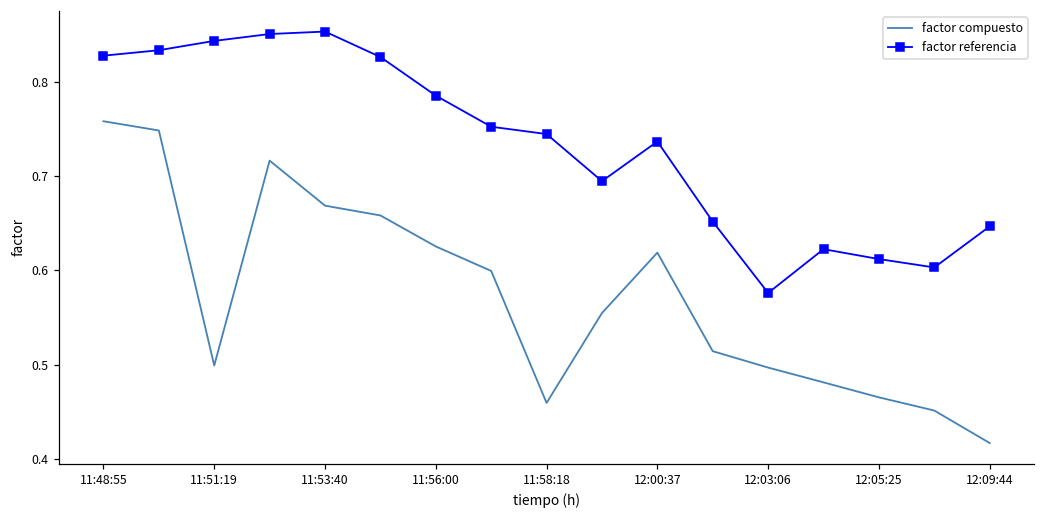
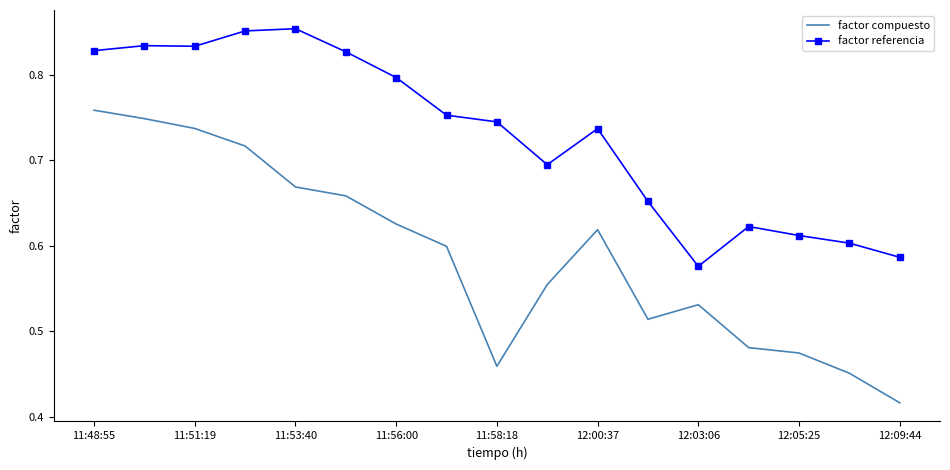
  {
    "factor compuesto": {
      "11:48:55": 0.76,
-     "11:51:19": 0.50,
+     "11:51:19": 0.74,
      "11:53:40": 0.67,
      "11:56:00": 0.63,
      "11:58:18": 0.46,
      "12:00:37": 0.62,
-     "12:03:06": 0.50,
-     "12:05:25": 0.465,
+     "12:03:06": 0.53,
+     "12:05:25": 0.475,
      "12:09:44": 0.42
    },
    "factor referencia": {
      "11:48:55": 0.83,
-     "11:51:19": 0.84,
+     "11:51:19": 0.83,
      "11:53:40": 0.85,
-     "11:56:00": 0.79,
+     "11:56:00": 0.80,
      "11:58:18": 0.74,
      "12:00:37": 0.74,
      "12:03:06": 0.58,
      "12:05:25": 0.61,
-     "12:09:44": 0.65
+     "12:09:44": 0.59
    }
  }
